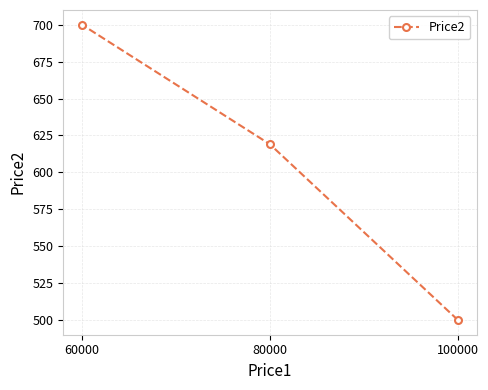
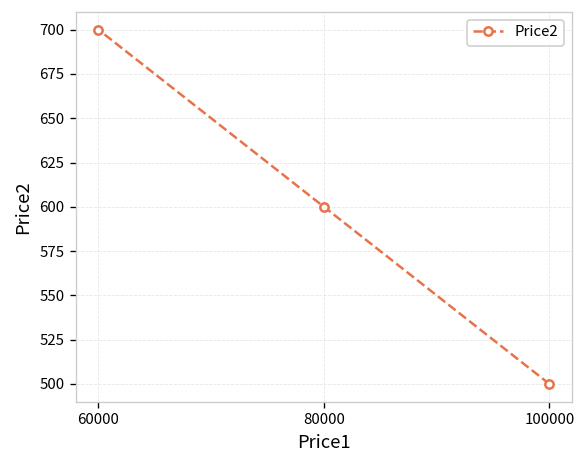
  {
    "60000": 700,
-   "80000": 619,
+   "80000": 600,
    "100000": 500
  }
